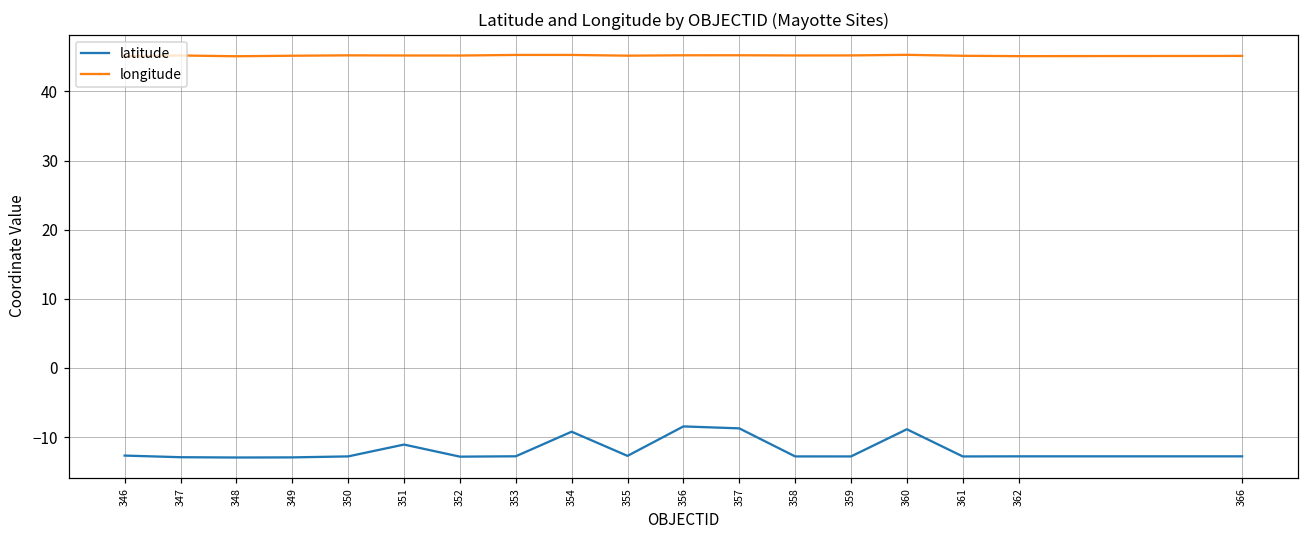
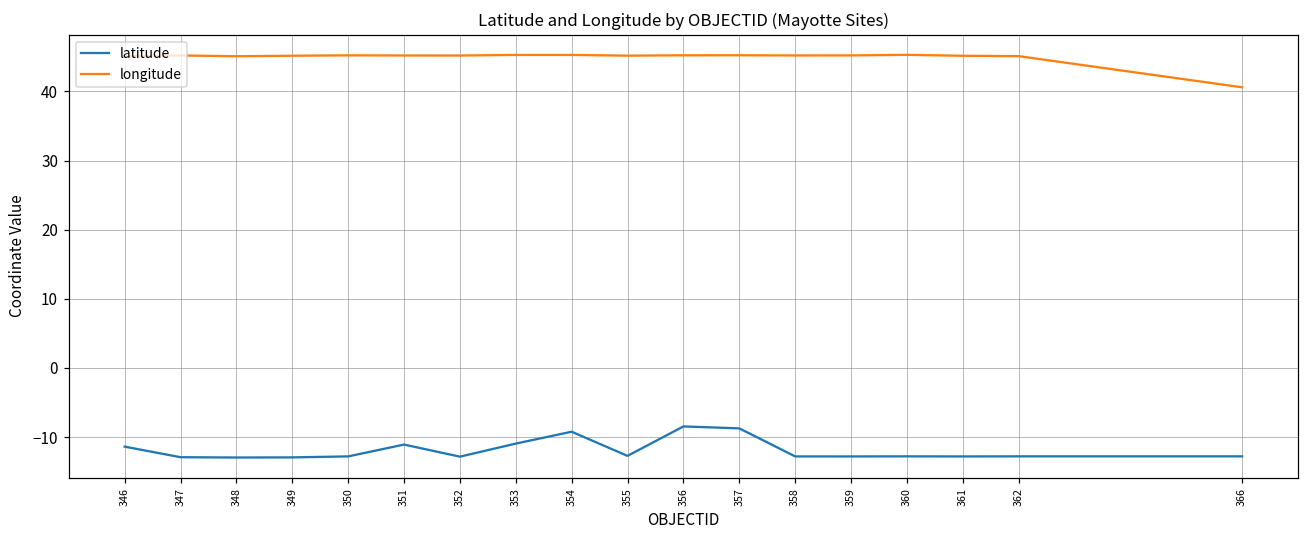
  {
    "latitude": {
-     "346": -13,
+     "346": -11,
      "347": -13,
      "348": -13,
      "349": -13,
      "350": -13,
      "351": -11,
      "352": -13,
-     "353": -13,
+     "353": -11,
      "354": -9,
      "355": -13,
      "356": -8,
      "357": -9,
      "358": -13,
      "359": -13,
-     "360": -9,
+     "360": -13,
      "361": -13,
      "362": -13,
      "366": -13
    },
    "longitude": {
      "348": 45,
      "349": 45,
      "350": 45,
      "351": 45,
      "352": 45,
      "353": 45,
      "354": 45,
      "355": 45,
      "356": 45,
      "357": 45,
      "358": 45,
      "359": 45,
      "360": 45,
      "361": 45,
      "362": 45,
-     "366": 45
+     "366": 41
    }
  }
